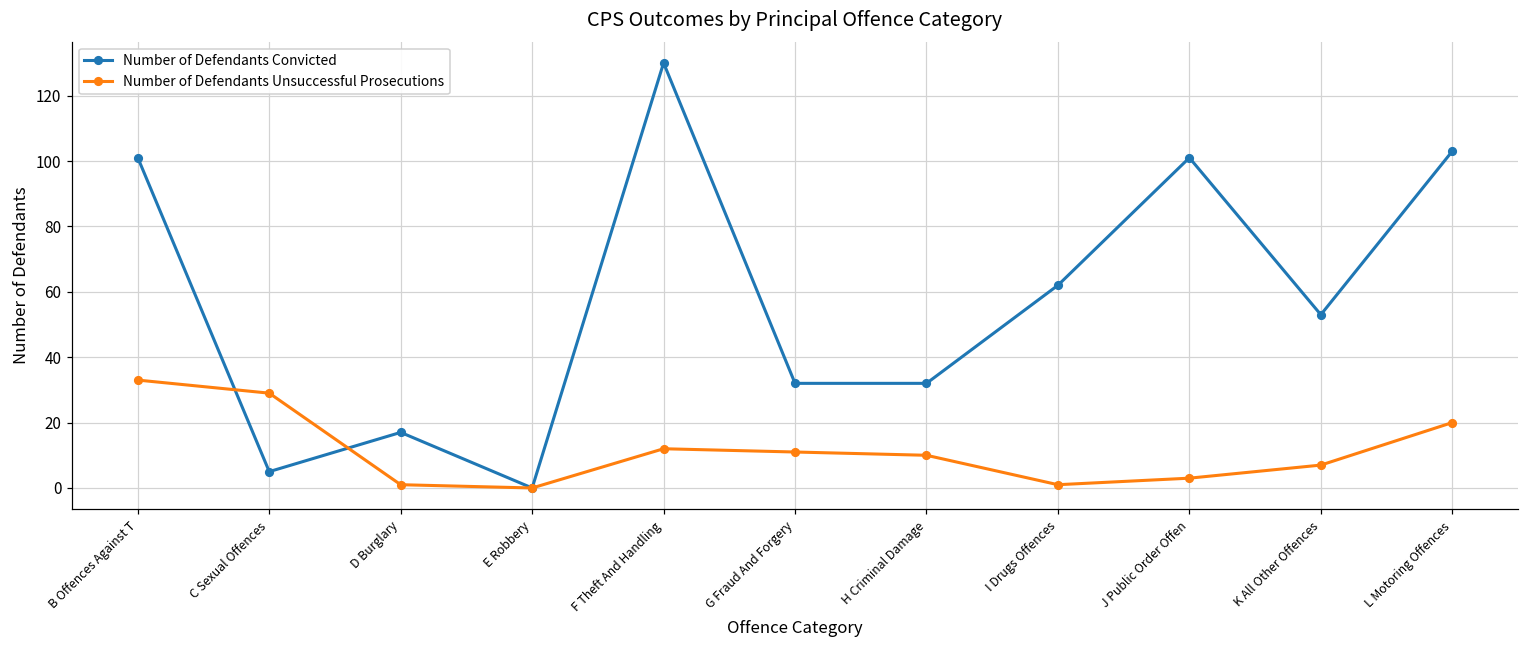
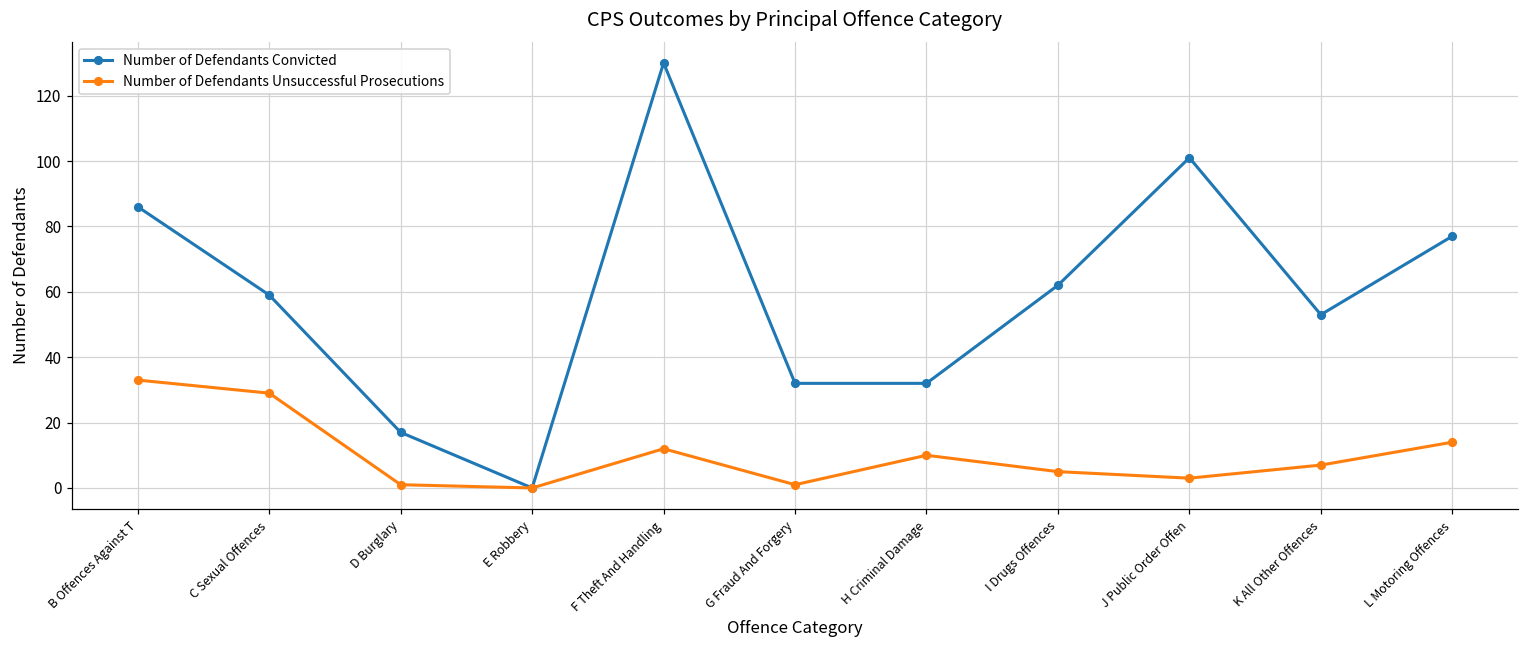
  {
    "Number of Defendants Convicted": {
-     "B Offences Against T": 101,
-     "C Sexual Offences": 5,
+     "B Offences Against T": 86,
+     "C Sexual Offences": 59,
      "D Burglary": 17,
      "F Theft And Handling": 130,
      "G Fraud And Forgery": 32,
      "H Criminal Damage": 32,
      "I Drugs Offences": 62,
      "J Public Order Offen": 101,
      "K All Other Offences": 53,
-     "L Motoring Offences": 103
+     "L Motoring Offences": 77
    },
    "Number of Defendants Unsuccessful Prosecutions": {
      "B Offences Against T": 33,
      "C Sexual Offences": 29,
      "D Burglary": 1,
      "F Theft And Handling": 12,
-     "G Fraud And Forgery": 11,
+     "G Fraud And Forgery": 1,
      "H Criminal Damage": 10,
-     "I Drugs Offences": 1,
+     "I Drugs Offences": 5,
      "J Public Order Offen": 3,
      "K All Other Offences": 7,
-     "L Motoring Offences": 20
+     "L Motoring Offences": 14
    }
  }
